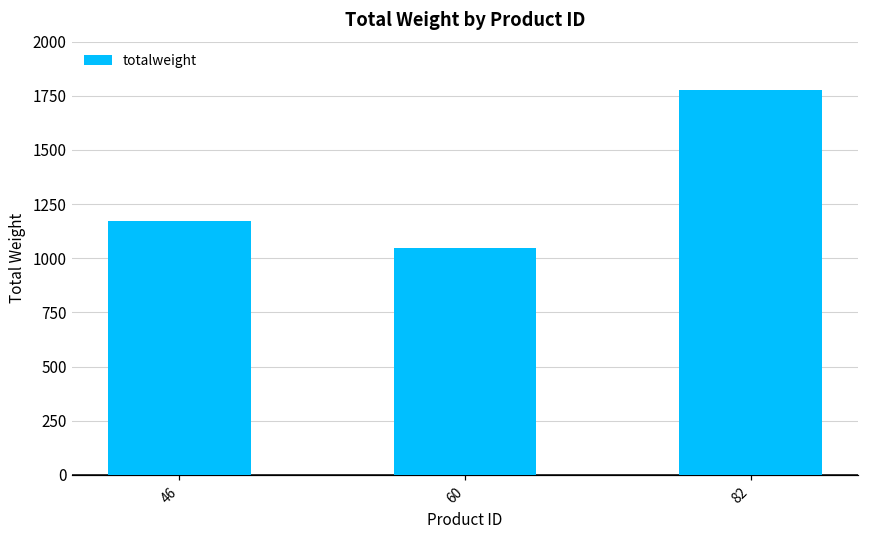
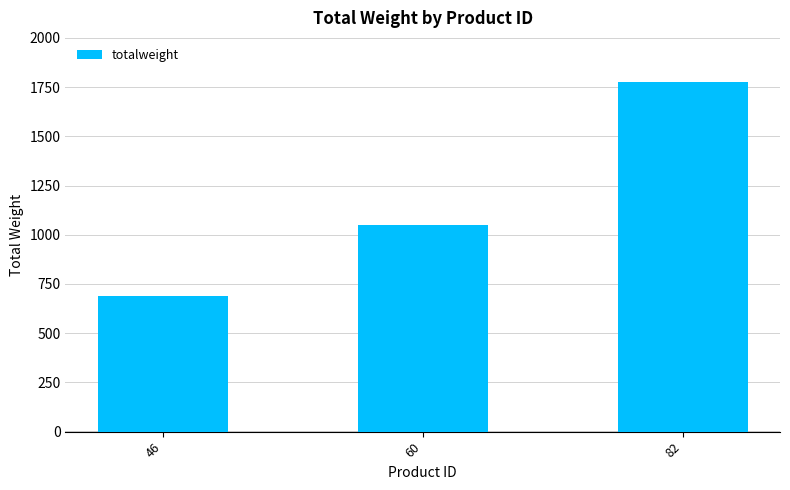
  {
-   "46": 1170,
+   "46": 690,
    "60": 1050,
    "82": 1780
  }
